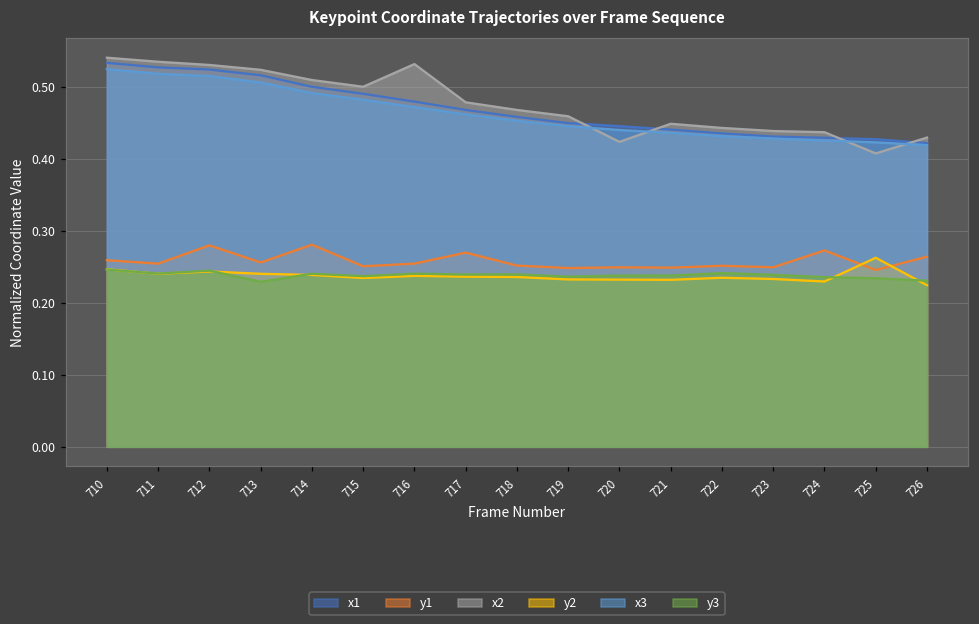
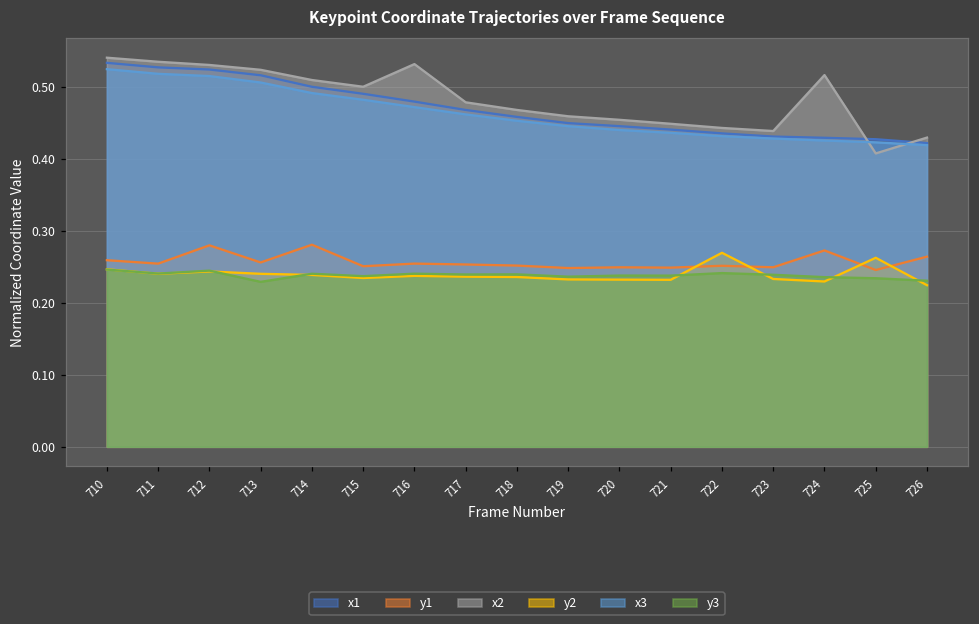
  {
    "y1": {
      "710": 0.26,
      "711": 0.25,
      "712": 0.28,
      "713": 0.26,
      "714": 0.28,
      "715": 0.25,
      "716": 0.25,
-     "717": 0.27,
+     "717": 0.25,
      "718": 0.25,
      "719": 0.25,
      "720": 0.25,
      "721": 0.25,
      "722": 0.25,
      "723": 0.25,
      "724": 0.27,
      "725": 0.25,
      "726": 0.26
    },
    "x2": {
      "710": 0.54,
      "711": 0.53,
      "712": 0.53,
      "713": 0.52,
      "714": 0.51,
      "715": 0.50,
      "716": 0.53,
      "717": 0.48,
      "718": 0.47,
      "719": 0.46,
-     "720": 0.42,
+     "720": 0.45,
      "721": 0.45,
      "722": 0.44,
      "723": 0.44,
-     "724": 0.44,
+     "724": 0.52,
      "725": 0.41,
      "726": 0.43
    },
    "y2": {
      "713": 0.24,
      "719": 0.23,
      "720": 0.23,
      "721": 0.23,
-     "722": 0.23,
+     "722": 0.27,
      "723": 0.23,
      "724": 0.23,
      "725": 0.26,
      "726": 0.22
    },
    "y3": {
      "713": 0.23,
      "719": 0.24,
      "720": 0.24,
      "721": 0.24,
      "722": 0.24,
      "723": 0.24,
      "724": 0.24,
      "725": 0.23,
      "726": 0.23
    }
  }
